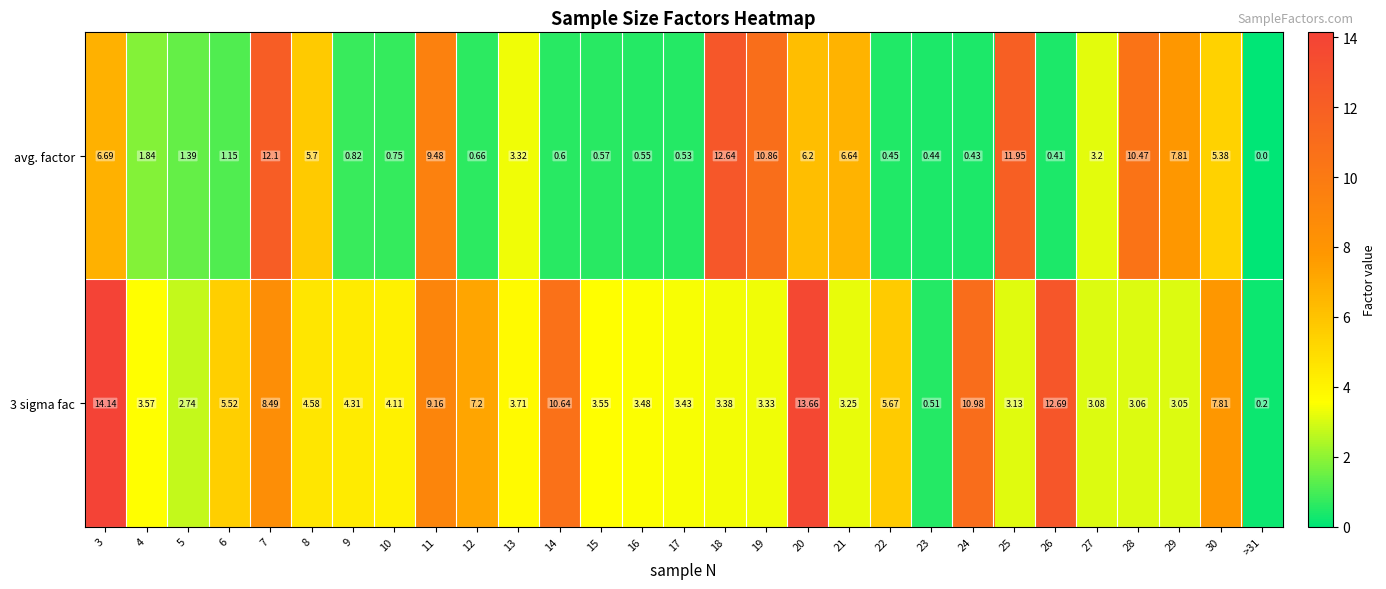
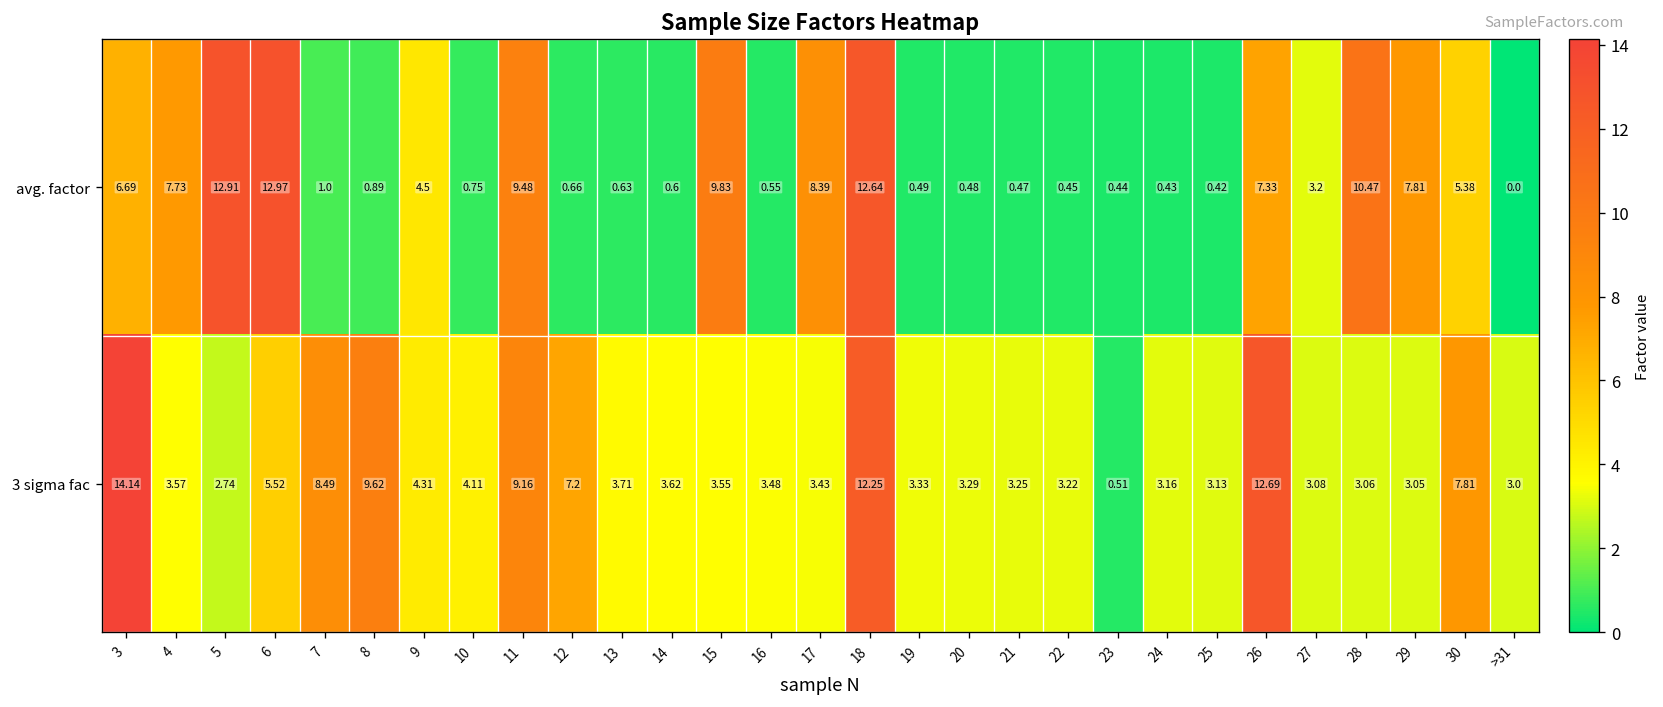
  {
    "avg. factor": {
-     "4": 1.84,
-     "5": 1.39,
-     "6": 1.15,
-     "7": 12.1,
-     "8": 5.7,
-     "9": 0.82,
-     "13": 3.32,
-     "15": 0.57,
-     "17": 0.53,
-     "19": 10.86,
-     "20": 6.2,
-     "21": 6.64,
-     "25": 11.95,
-     "26": 0.41
+     "4": 7.73,
+     "5": 12.91,
+     "6": 12.97,
+     "7": 1.0,
+     "8": 0.89,
+     "9": 4.5,
+     "13": 0.63,
+     "15": 9.83,
+     "17": 8.39,
+     "19": 0.49,
+     "20": 0.48,
+     "21": 0.47,
+     "25": 0.42,
+     "26": 7.33
    },
    "3 sigma fac": {
-     "8": 4.58,
-     "14": 10.64,
-     "18": 3.38,
-     "20": 13.66,
-     "22": 5.67,
-     "24": 10.98,
-     ">31": 0.2
+     "8": 9.62,
+     "14": 3.62,
+     "18": 12.25,
+     "20": 3.29,
+     "22": 3.22,
+     "24": 3.16,
+     ">31": 3.0
    }
  }
